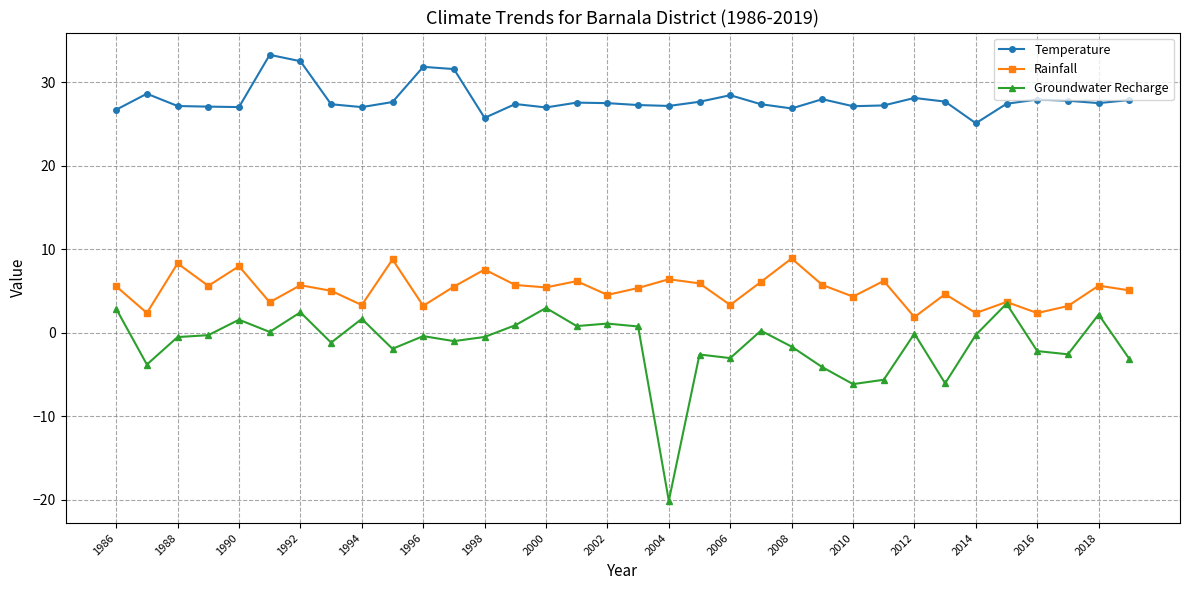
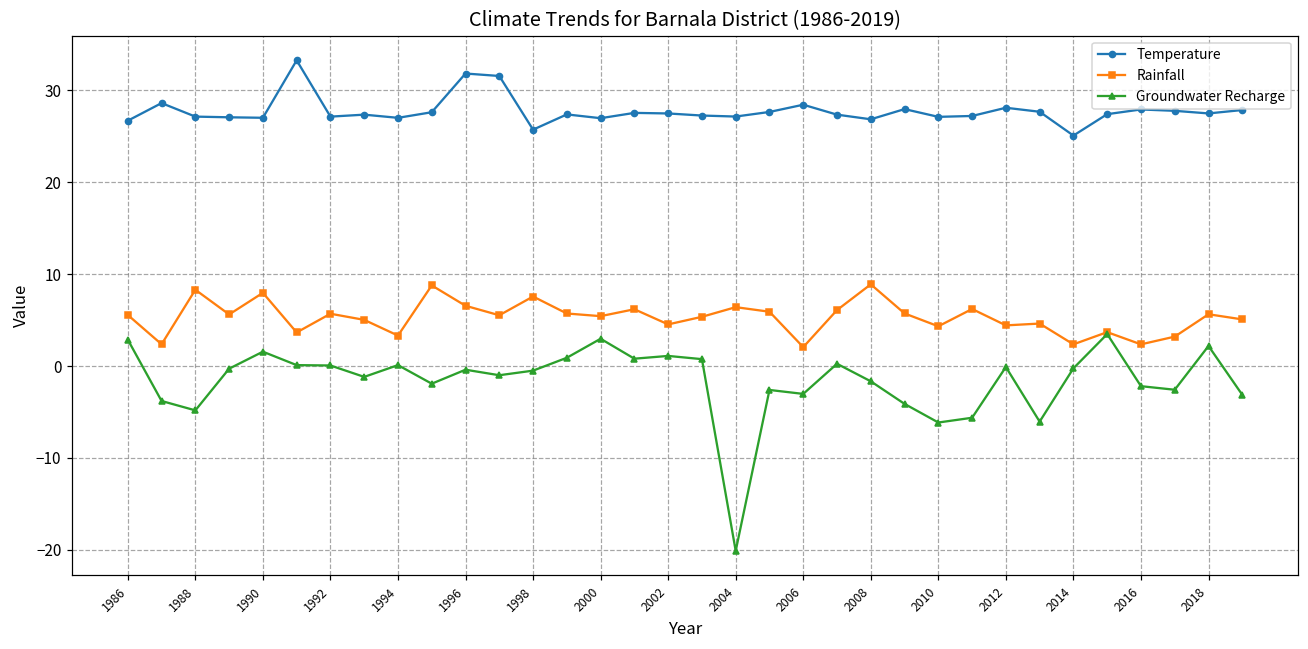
  {
    "Temperature": {
      "1986": 27,
      "1988": 27,
      "1990": 27,
-     "1992": 32,
+     "1992": 27,
      "1994": 27,
      "1996": 32,
      "1998": 26,
      "2000": 27,
      "2002": 27,
      "2004": 27,
      "2006": 28,
      "2008": 27,
      "2010": 27,
      "2012": 28,
      "2014": 25,
      "2018": 27
    },
    "Rainfall": {
      "1986": 6,
      "1988": 8,
      "1990": 8,
      "1992": 6,
      "1994": 3,
-     "1996": 3,
+     "1996": 7,
      "1998": 8,
      "2000": 5,
      "2002": 5,
      "2004": 6,
-     "2006": 3,
+     "2006": 2,
      "2008": 9,
      "2010": 4,
-     "2012": 2,
+     "2012": 4,
      "2014": 2,
      "2016": 2,
      "2018": 6
    },
    "Groundwater Recharge": {
      "1986": 3,
-     "1988": -1,
+     "1988": -5,
      "1990": 2,
-     "1992": 2,
-     "1994": 2,
+     "1992": 0,
+     "1994": 0,
      "1996": 0,
      "1998": -1,
      "2000": 3,
      "2002": 1,
      "2004": -20,
      "2006": -3,
      "2008": -2,
      "2010": -6,
      "2012": 0,
      "2014": 0,
      "2016": -2,
      "2018": 2
    }
  }
